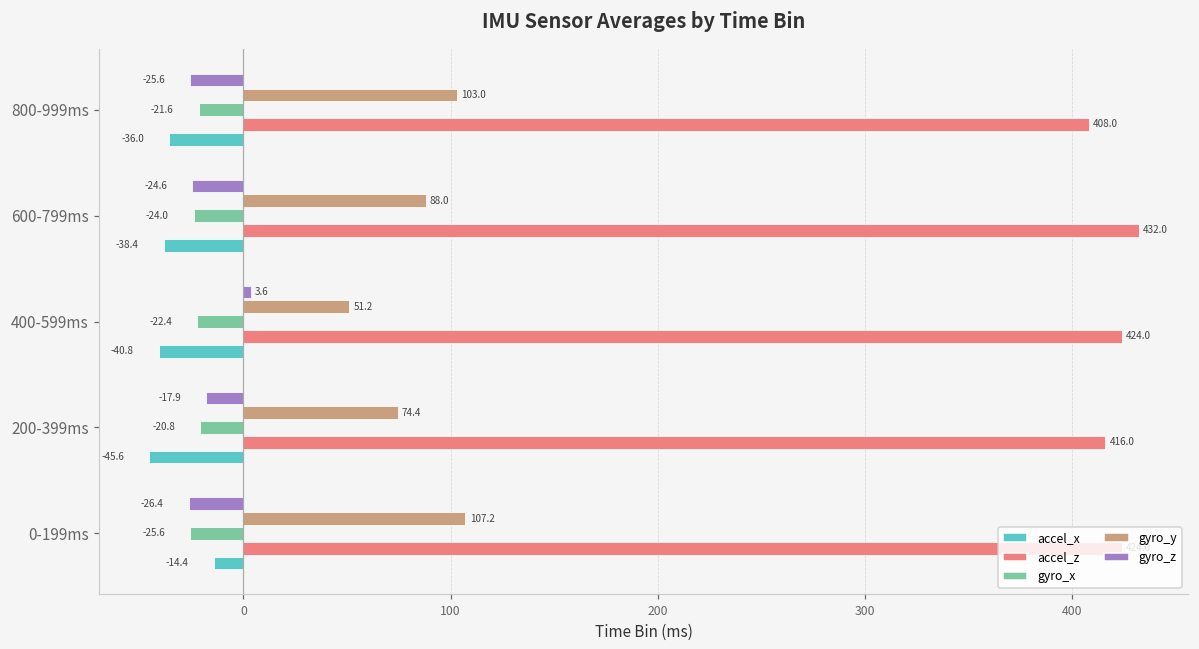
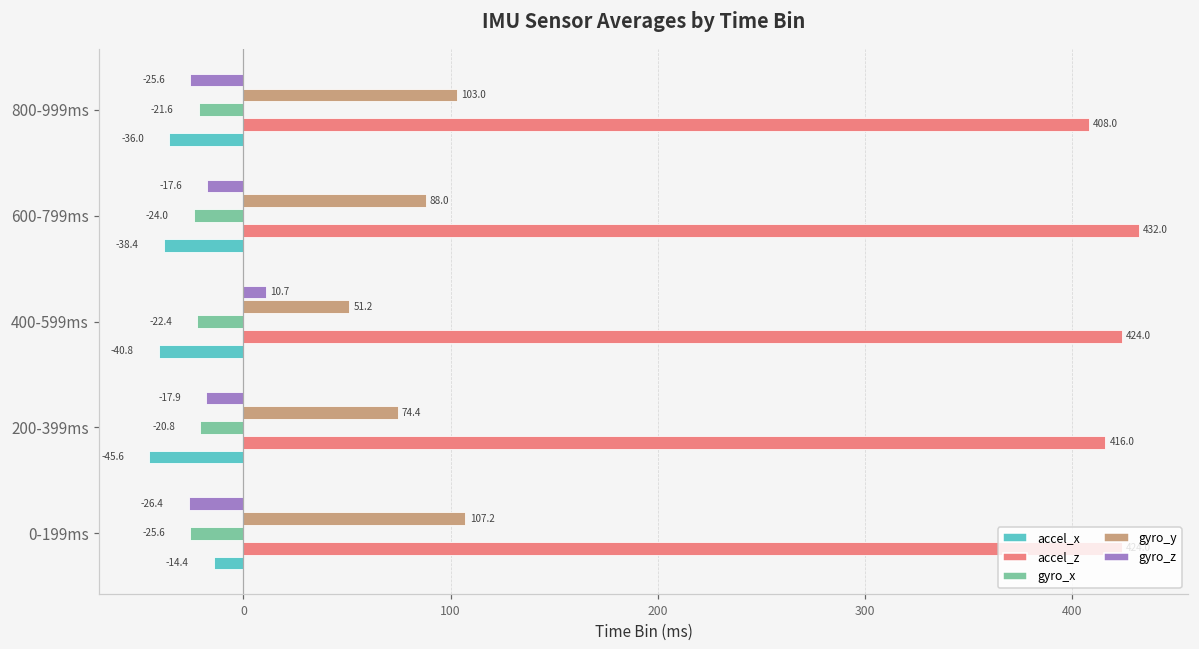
  {
    "gyro_z": {
      "800-999ms": -25.6,
-     "600-799ms": -24.6,
-     "400-599ms": 3.6,
+     "600-799ms": -17.6,
+     "400-599ms": 10.7,
      "200-399ms": -17.9,
      "0-199ms": -26.4
    }
  }
